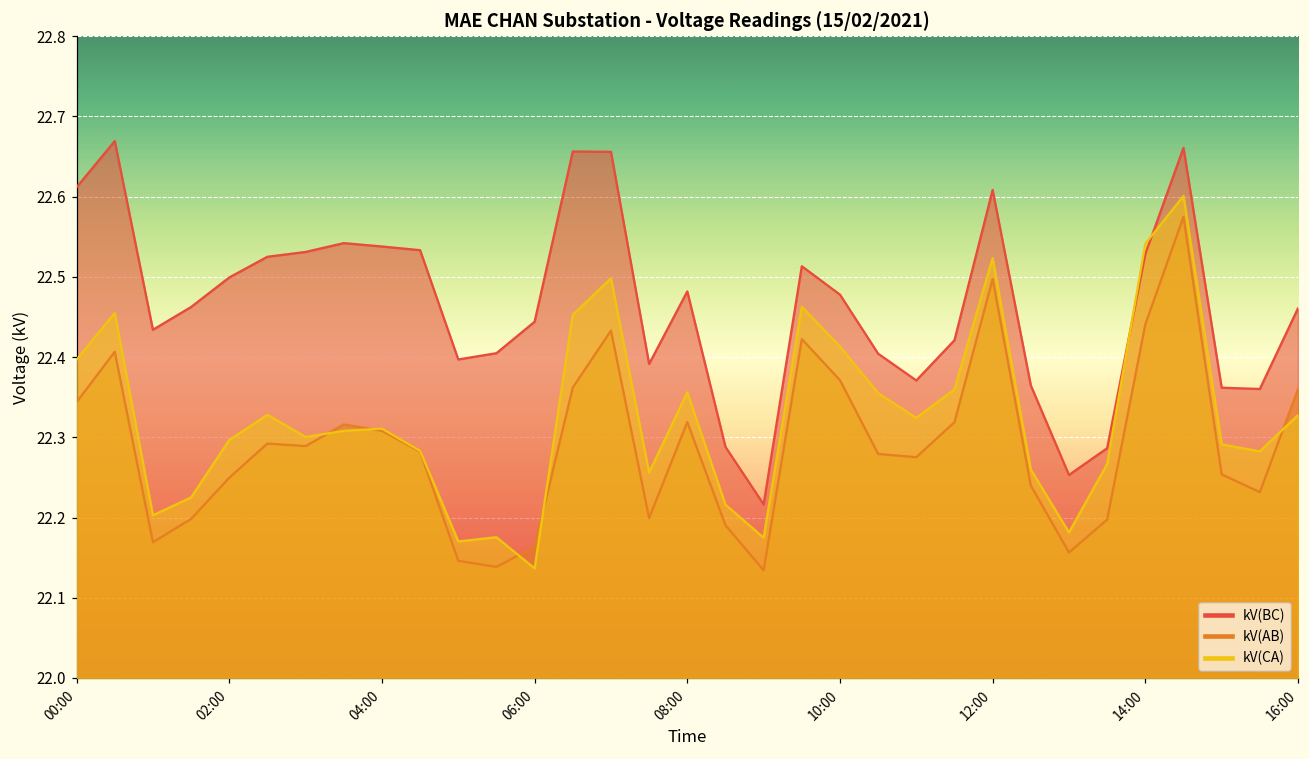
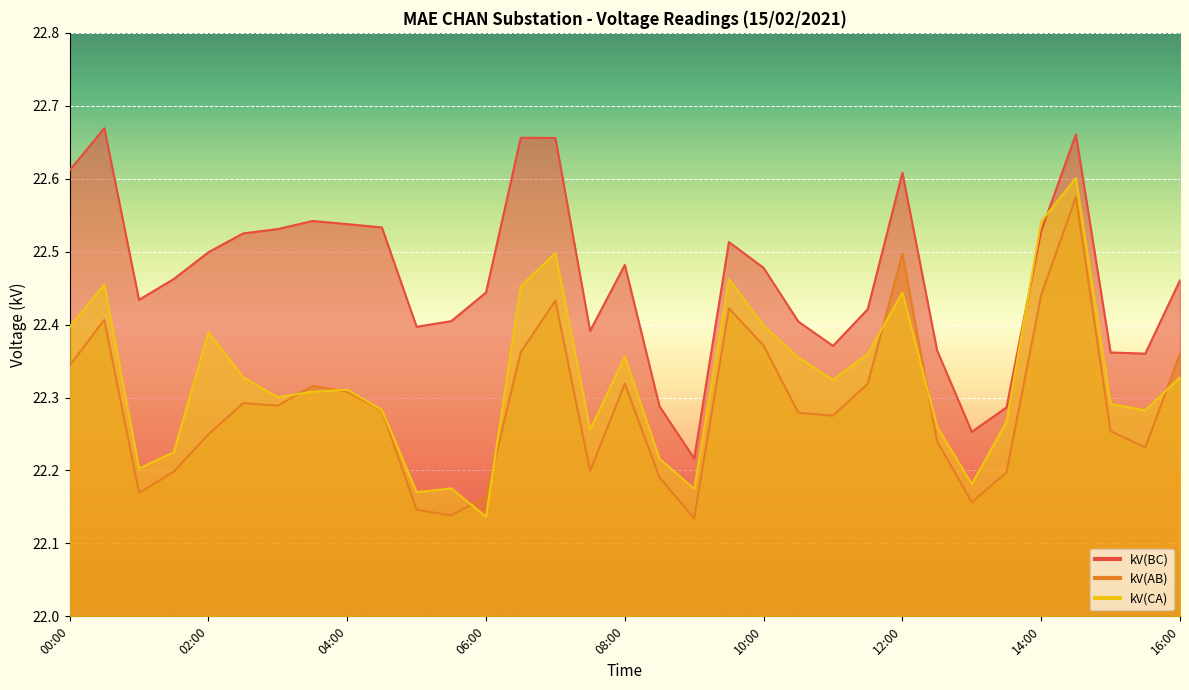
  {
    "kV(CA)": {
      "00:00": 22.40,
-     "02:00": 22.30,
+     "02:00": 22.39,
      "06:00": 22.14,
      "08:00": 22.36,
-     "10:00": 22.41,
-     "12:00": 22.52,
+     "10:00": 22.40,
+     "12:00": 22.44,
      "14:00": 22.54,
      "16:00": 22.33
    }
  }
